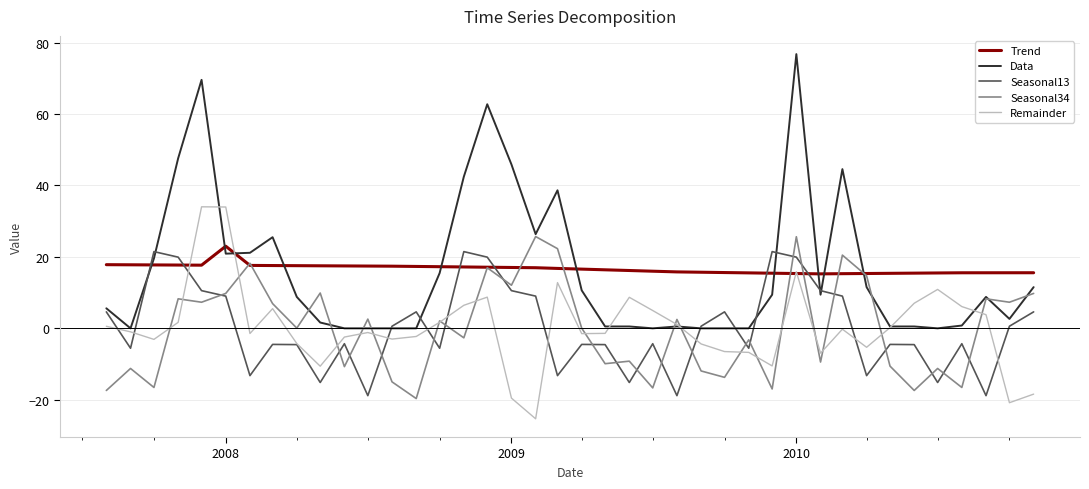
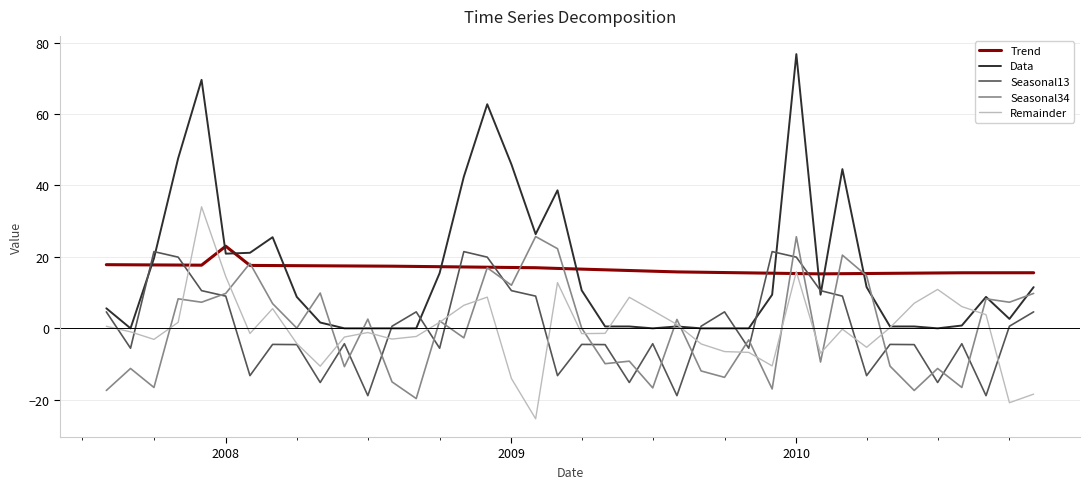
  {
    "Trend": {
      "2008": 23,
      "2009": 17
    },
    "Data": {
      "2008": 21,
      "2009": 46,
      "2010": 77
    },
    "Seasonal13": {
      "2008": 9,
      "2009": 11,
      "2010": 20
    },
    "Seasonal34": {
      "2008": 10,
      "2009": 12,
      "2010": 26
    },
    "Remainder": {
-     "2008": 34,
-     "2009": -20
+     "2008": 14,
+     "2009": -14
    }
  }
